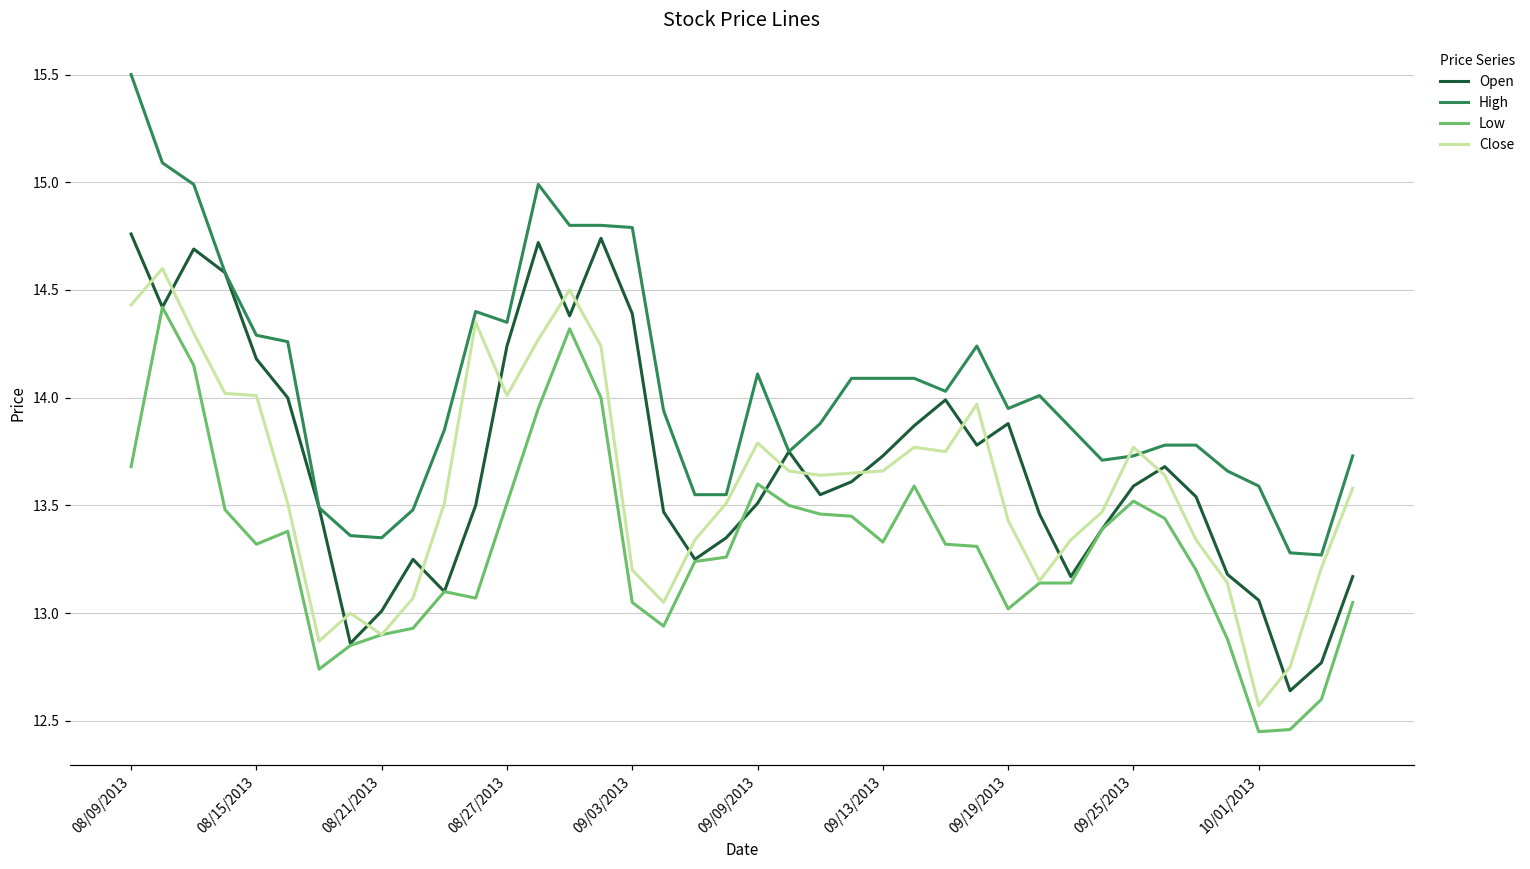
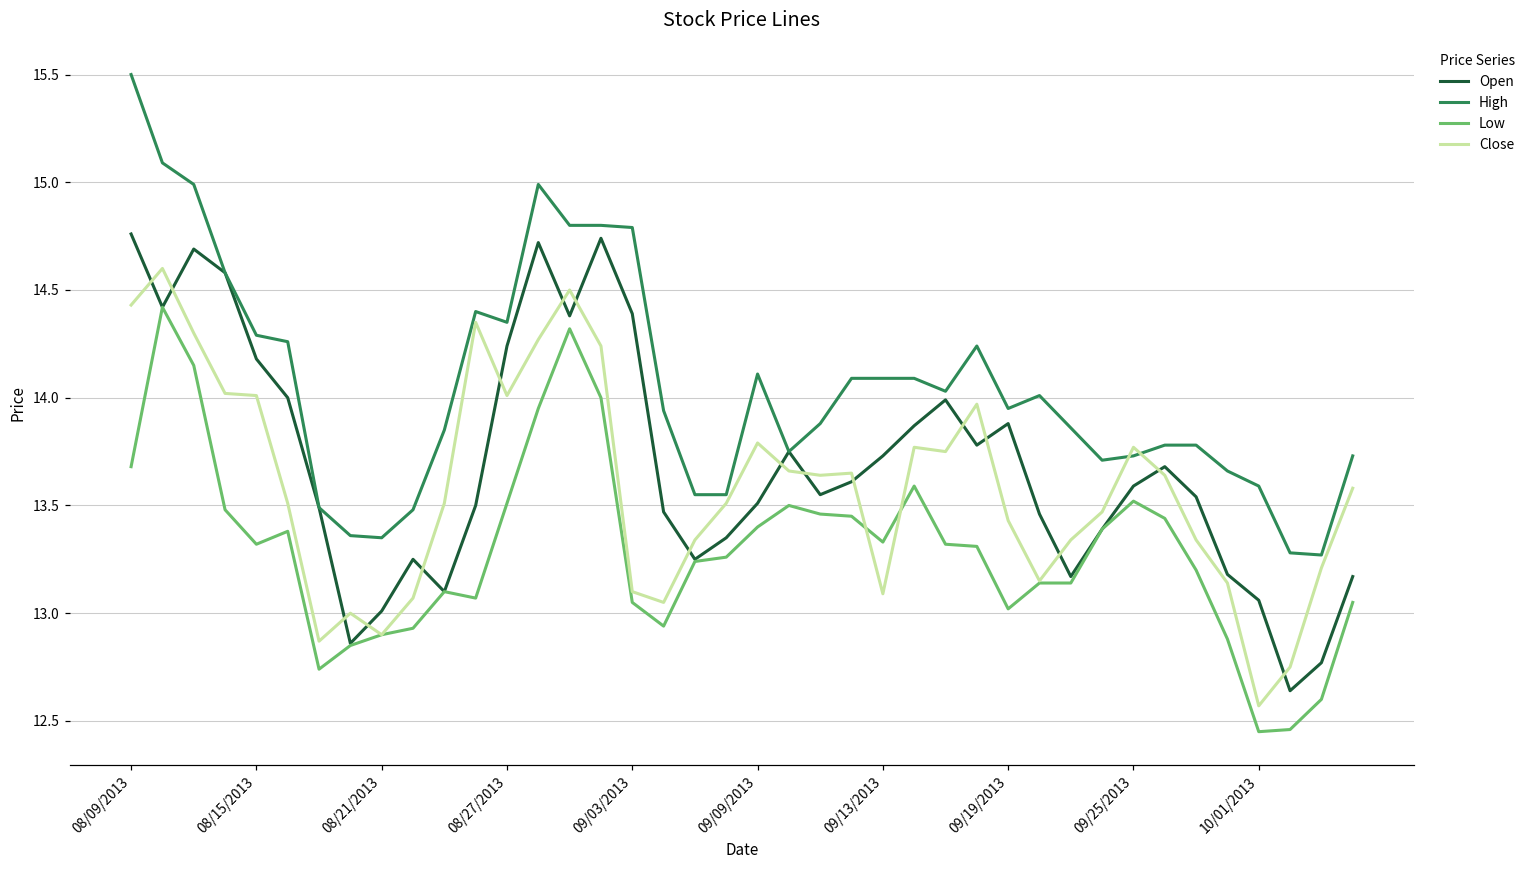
  {
    "Low": {
      "08/09/2013": 13.68,
      "08/15/2013": 13.32,
      "08/27/2013": 13.5,
      "09/03/2013": 13.05,
-     "09/09/2013": 13.6,
+     "09/09/2013": 13.4,
      "09/13/2013": 13.33,
      "09/19/2013": 13.02,
      "09/25/2013": 13.52,
      "10/01/2013": 12.45
    },
    "Close": {
      "08/09/2013": 14.43,
      "08/15/2013": 14.01,
      "08/27/2013": 14.01,
-     "09/03/2013": 13.2,
+     "09/03/2013": 13.1,
      "09/09/2013": 13.79,
-     "09/13/2013": 13.66,
+     "09/13/2013": 13.09,
      "09/19/2013": 13.43,
      "09/25/2013": 13.77,
      "10/01/2013": 12.57
    }
  }
